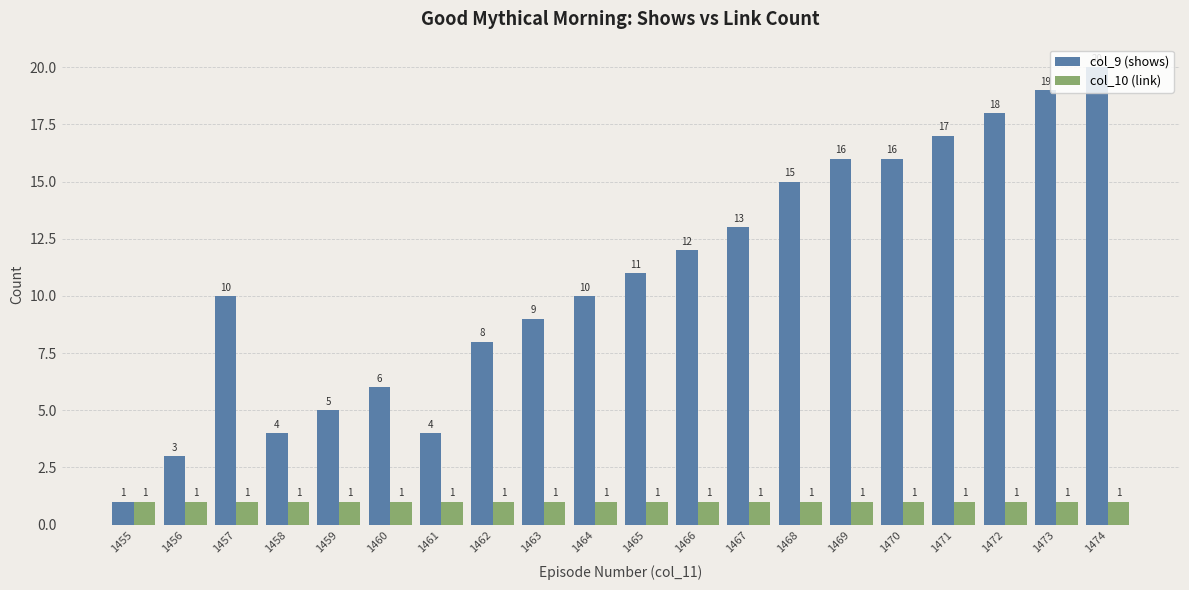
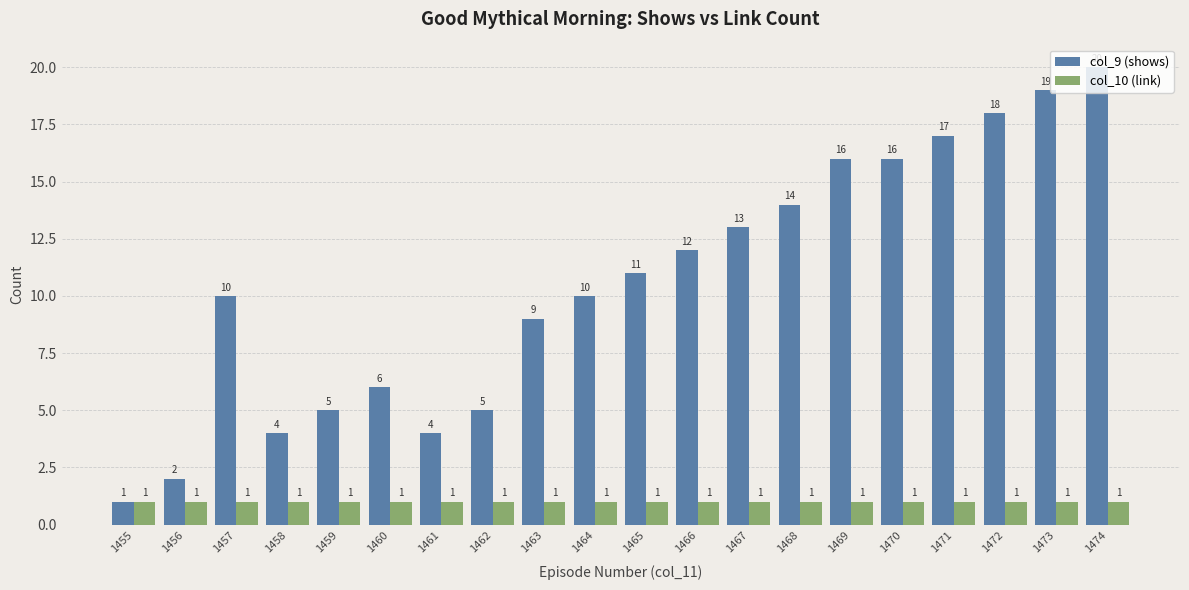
  {
    "col_9 (shows)": {
      "1455": 1,
-     "1456": 3,
+     "1456": 2,
      "1457": 10,
      "1458": 4,
      "1459": 5,
      "1460": 6,
      "1461": 4,
-     "1462": 8,
+     "1462": 5,
      "1463": 9,
      "1464": 10,
      "1465": 11,
      "1466": 12,
      "1467": 13,
-     "1468": 15,
+     "1468": 14,
      "1469": 16,
      "1470": 16,
      "1471": 17,
      "1472": 18
    },
    "col_10 (link)": {
      "1455": 1,
      "1456": 1,
      "1457": 1,
      "1458": 1,
      "1459": 1,
      "1460": 1,
      "1461": 1,
      "1462": 1,
      "1463": 1,
      "1464": 1,
      "1465": 1,
      "1466": 1,
      "1467": 1,
      "1468": 1,
      "1469": 1,
      "1470": 1,
      "1471": 1,
      "1472": 1,
      "1473": 1,
      "1474": 1
    }
  }
